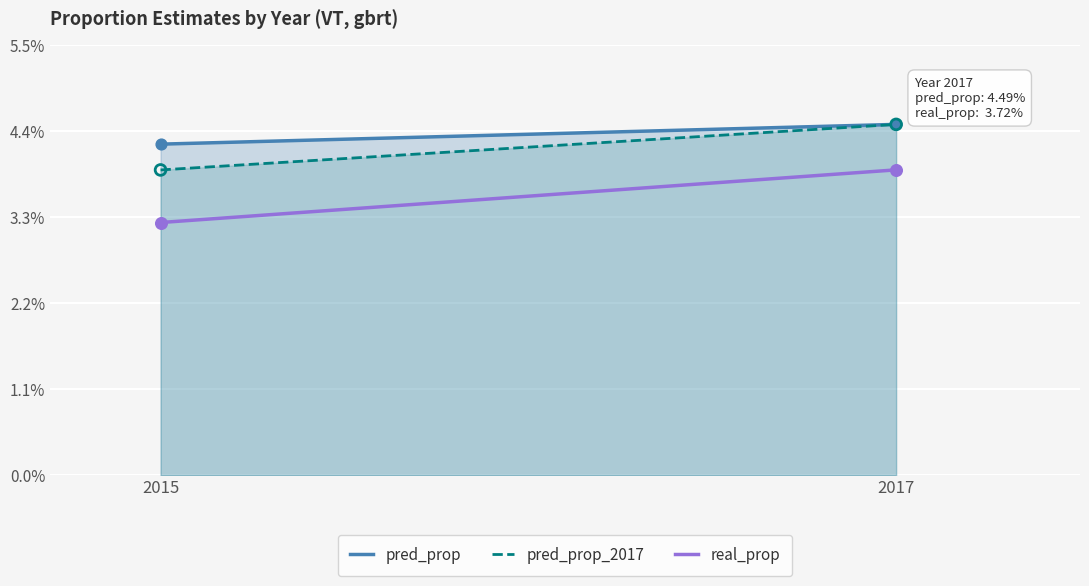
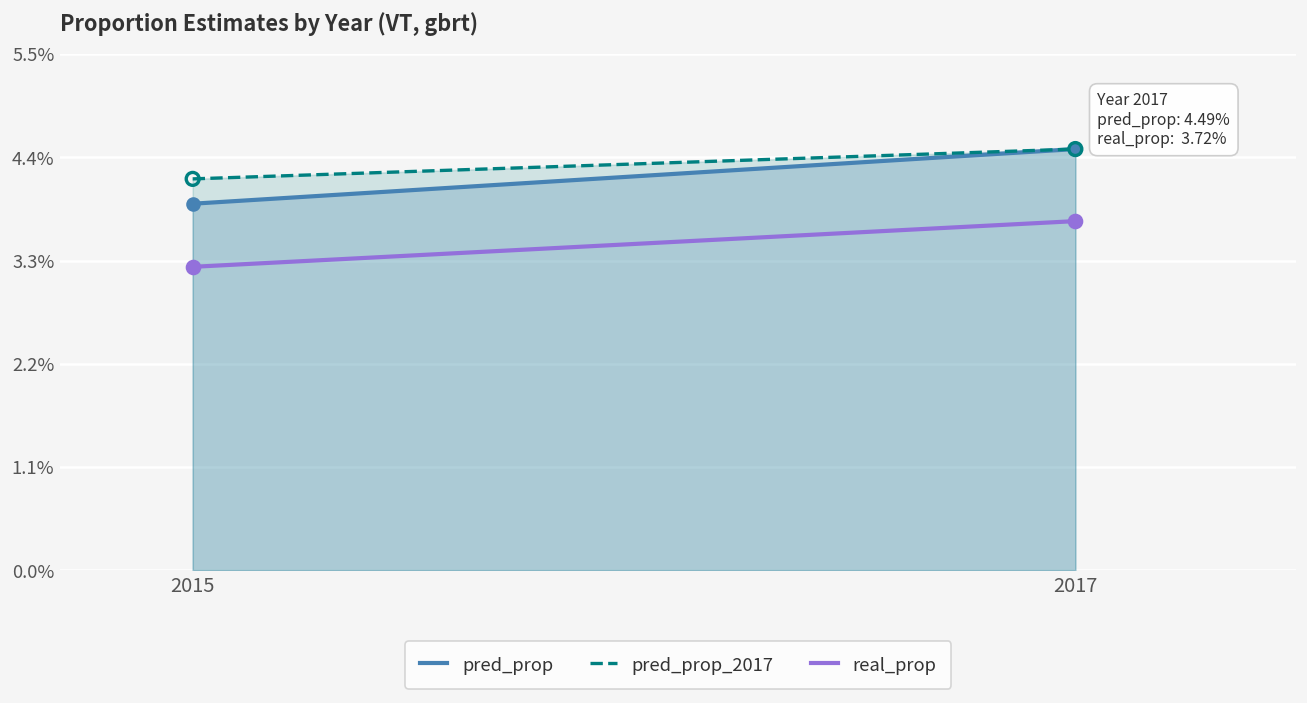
  {
    "pred_prop": {
-     "2015": "4.2%"
+     "2015": "3.9%"
    },
    "pred_prop_2017": {
-     "2015": "3.9%"
+     "2015": "4.2%"
    },
    "real_prop": {
      "2015": "3.2%",
-     "2017": "3.9%"
+     "2017": "3.7%"
    }
  }
